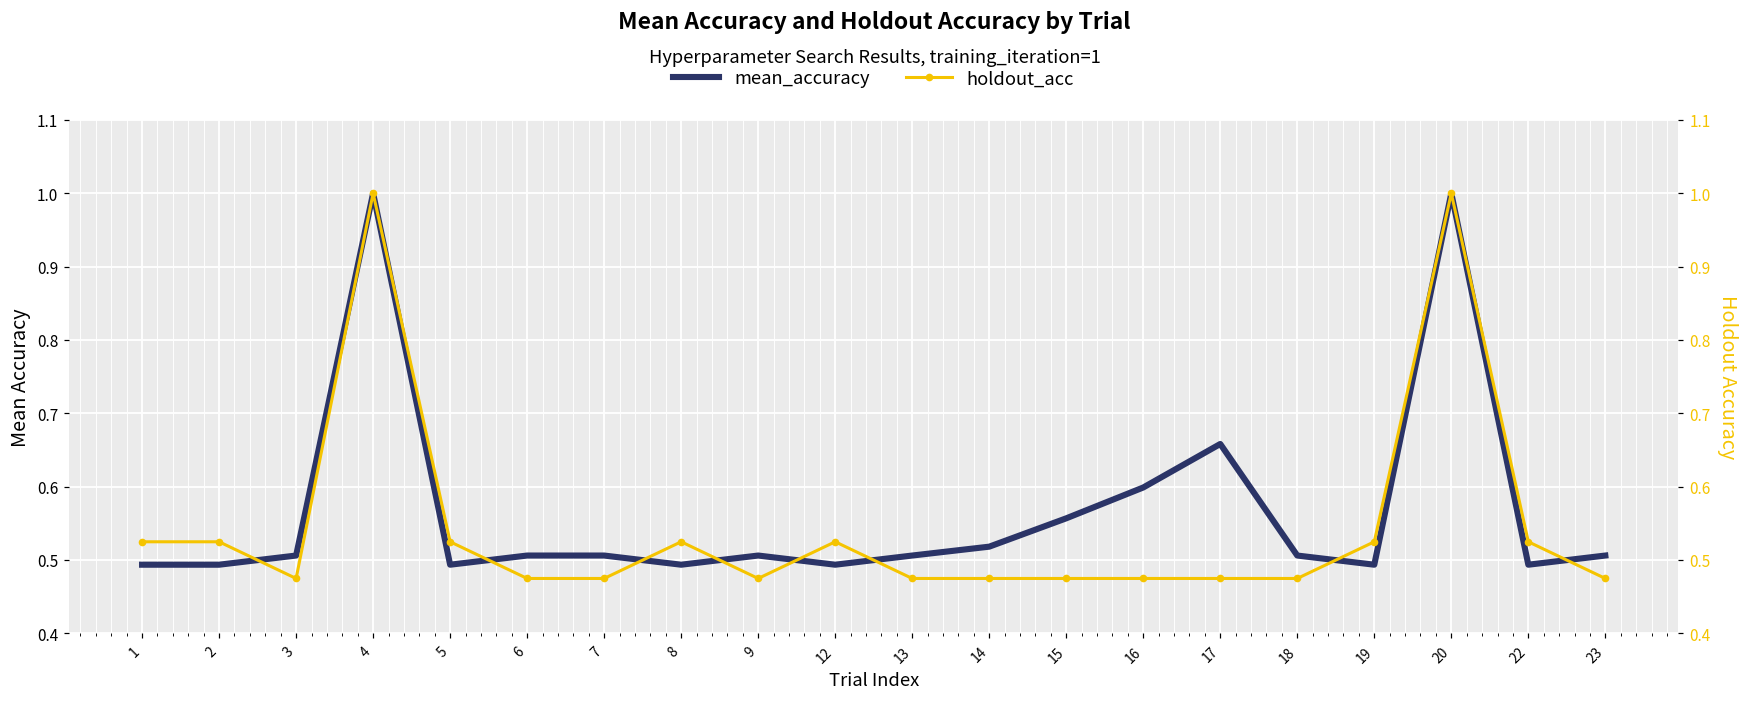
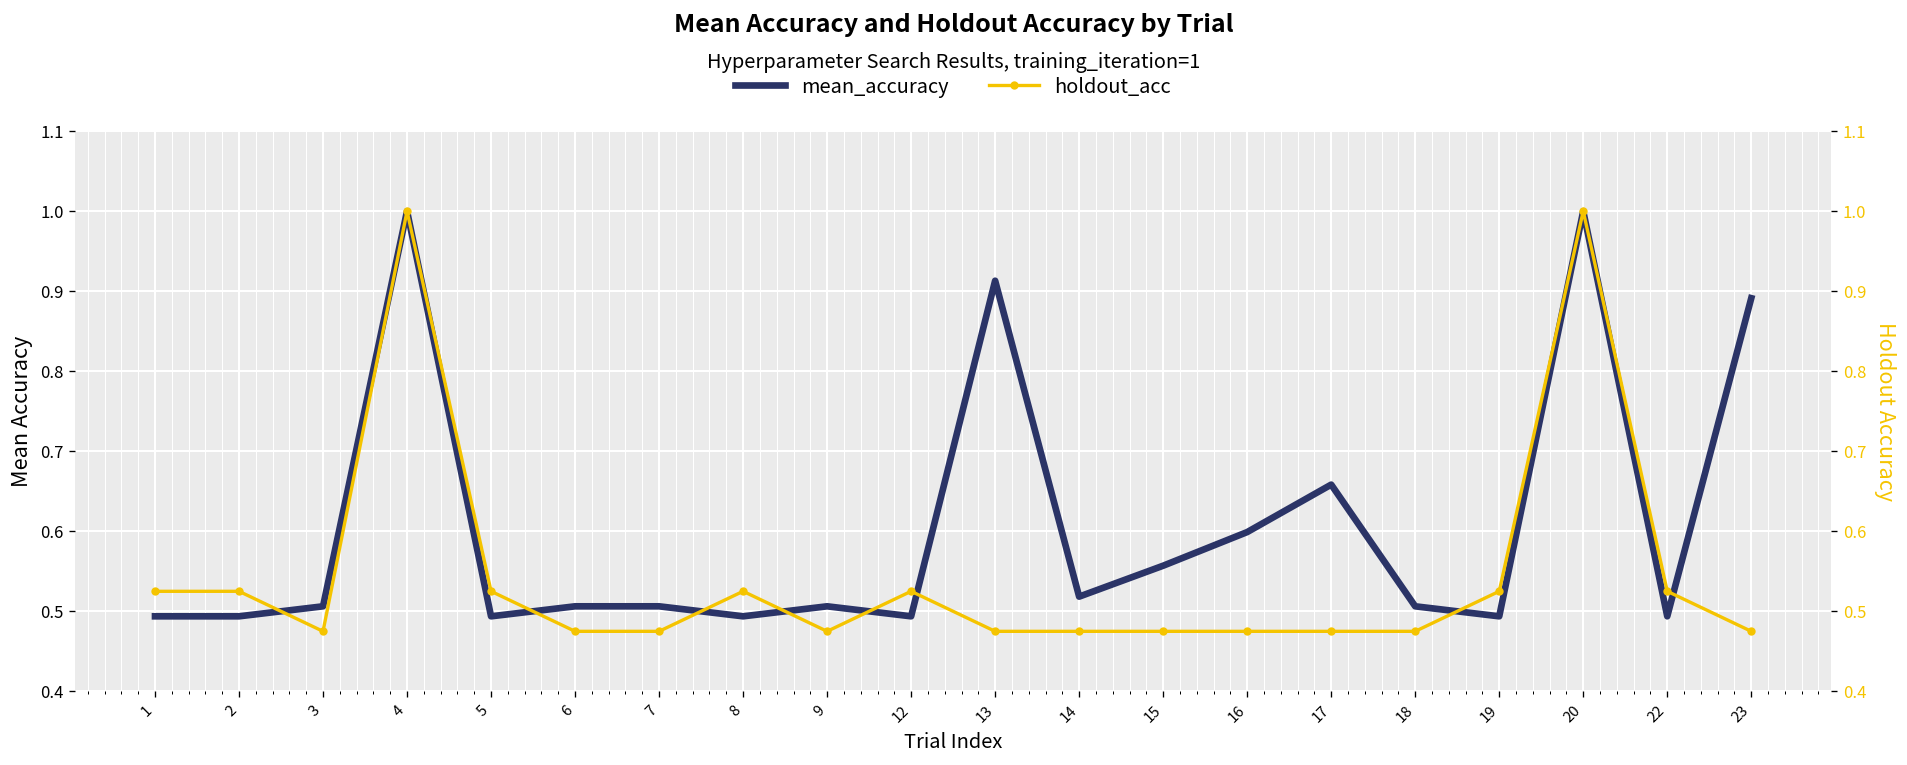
  {
    "mean_accuracy": {
      "1": 0.49,
      "2": 0.49,
      "3": 0.51,
      "4": 1.00,
      "5": 0.49,
      "6": 0.51,
      "7": 0.51,
      "8": 0.49,
      "9": 0.51,
      "12": 0.49,
-     "13": 0.51,
+     "13": 0.91,
      "14": 0.52,
      "15": 0.56,
      "16": 0.60,
      "17": 0.66,
      "18": 0.51,
      "19": 0.49,
      "20": 1.00,
      "22": 0.49,
-     "23": 0.51
+     "23": 0.89
    },
    "holdout_acc": {
      "1": 0.52,
      "2": 0.52,
      "3": 0.47,
      "4": 1.00,
      "5": 0.52,
      "6": 0.47,
      "7": 0.47,
      "8": 0.52,
      "9": 0.47,
      "12": 0.52,
      "13": 0.47,
      "14": 0.47,
      "15": 0.47,
      "16": 0.47,
      "17": 0.47,
      "18": 0.47,
      "19": 0.52,
      "20": 1.00,
      "22": 0.52,
      "23": 0.47
    }
  }
